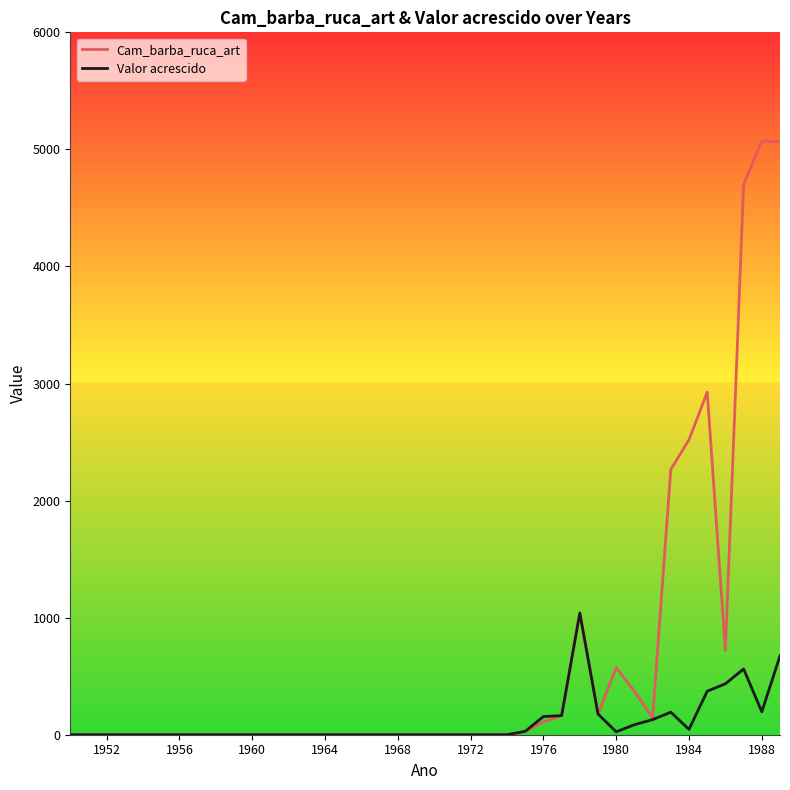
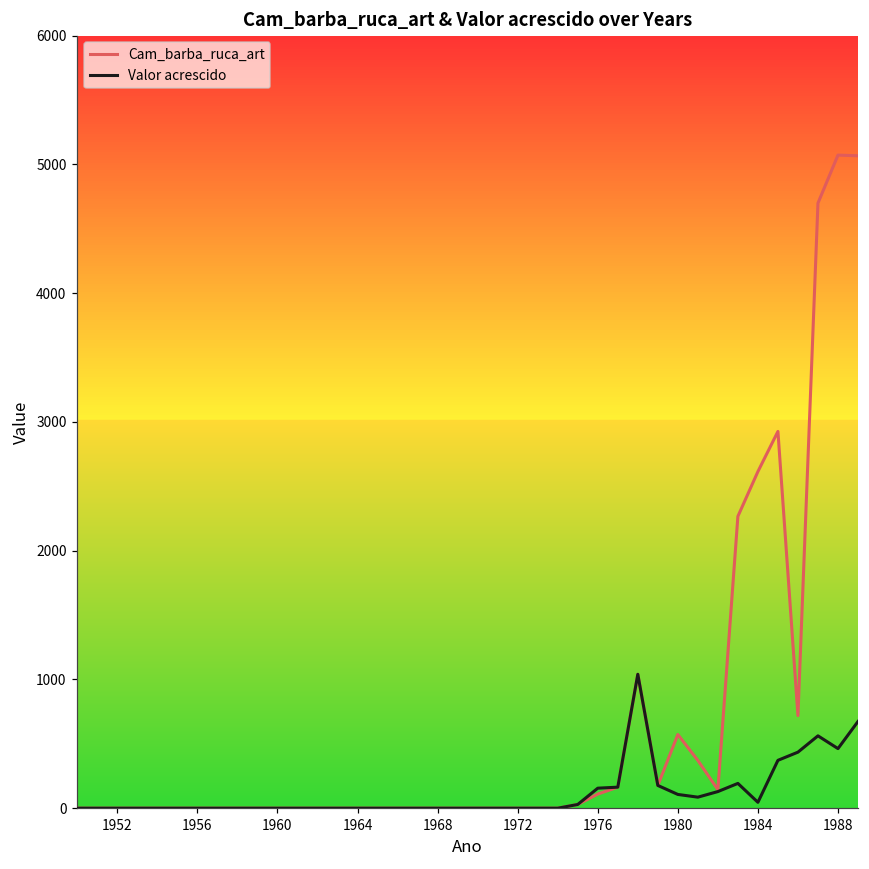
  {
    "Cam_barba_ruca_art": {
      "1976": 110,
      "1980": 570,
-     "1984": 2520,
+     "1984": 2610,
      "1988": 5070
    },
    "Valor acrescido": {
      "1976": 160,
-     "1980": 20,
+     "1980": 110,
      "1984": 50,
-     "1988": 200
+     "1988": 460
    }
  }
